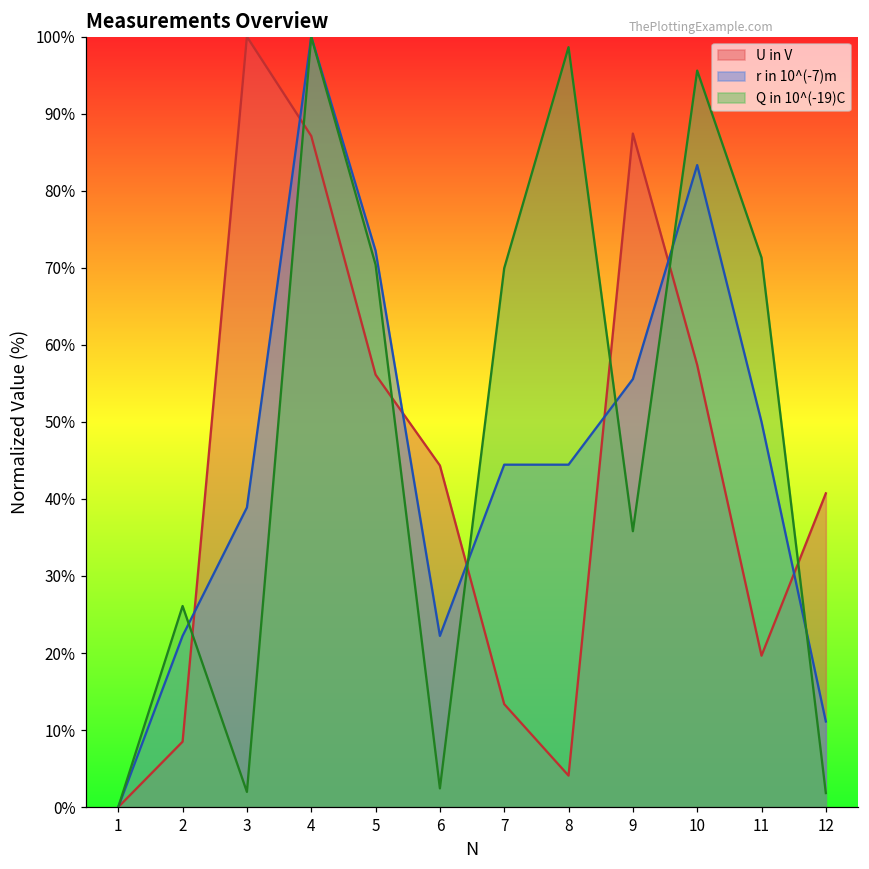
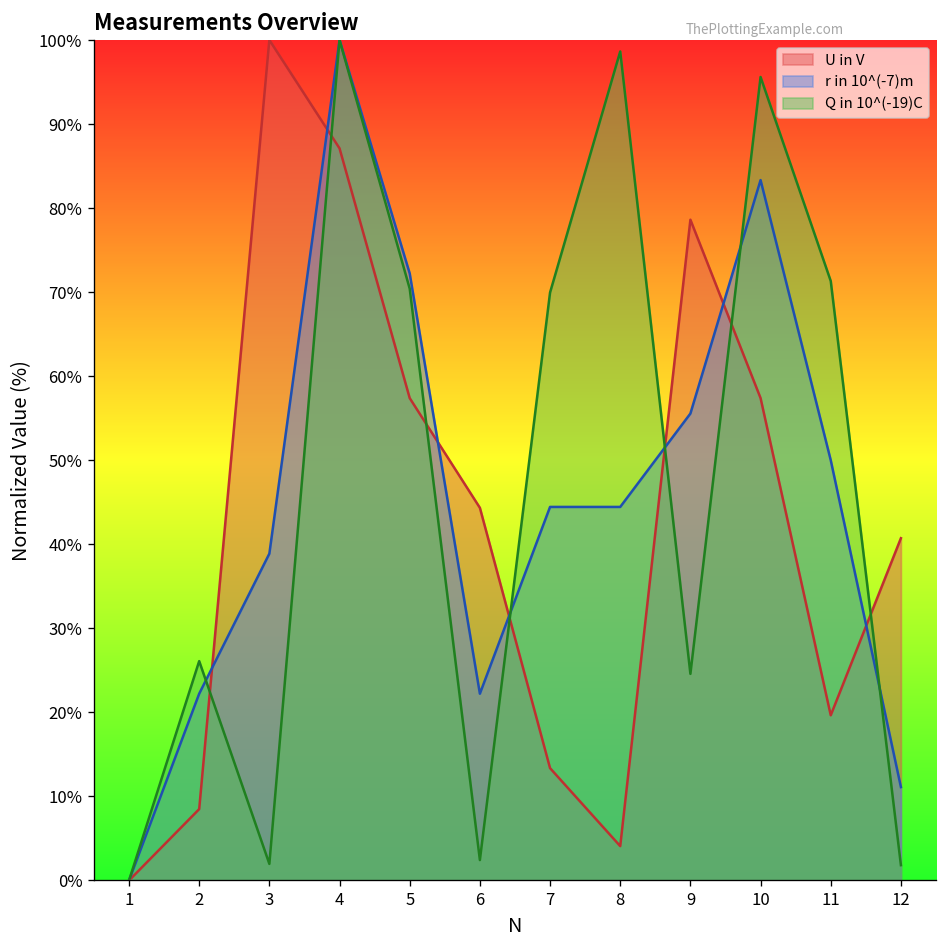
  {
    "U in V": {
      "2": "8%",
      "3": "100%",
      "4": "87%",
-     "5": "56%",
+     "5": "57%",
      "6": "44%",
      "7": "13%",
      "8": "4%",
-     "9": "87%",
+     "9": "79%",
      "10": "57%",
      "11": "20%",
      "12": "41%"
    },
    "r in 10^(-7)m": {
      "2": "22%",
      "3": "39%",
      "5": "72%",
      "6": "22%",
      "7": "44%",
      "8": "44%",
      "9": "56%",
      "10": "83%",
      "11": "50%",
      "12": "11%"
    },
    "Q in 10^(-19)C": {
      "2": "26%",
      "3": "2%",
      "5": "70%",
      "6": "2%",
      "7": "70%",
      "8": "99%",
-     "9": "36%",
+     "9": "25%",
      "10": "96%",
      "11": "71%",
      "12": "2%"
    }
  }
